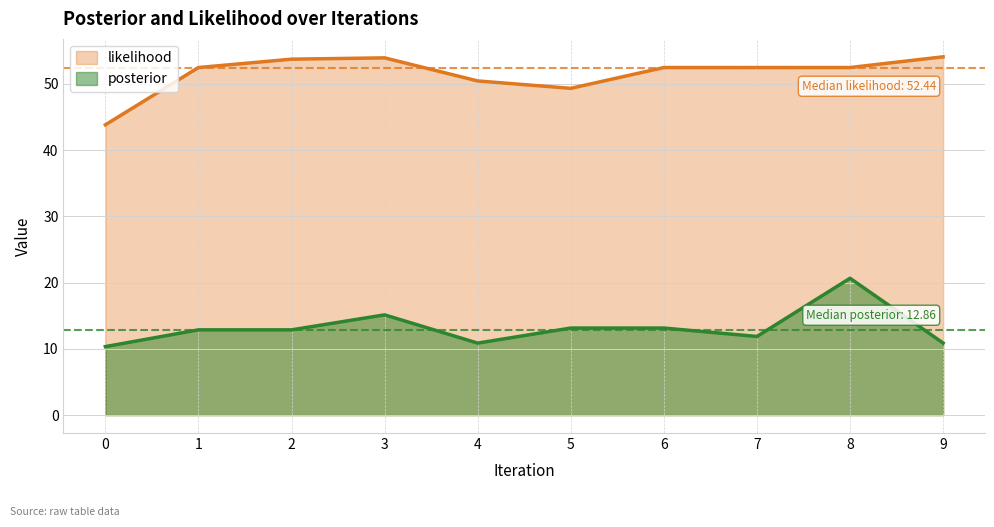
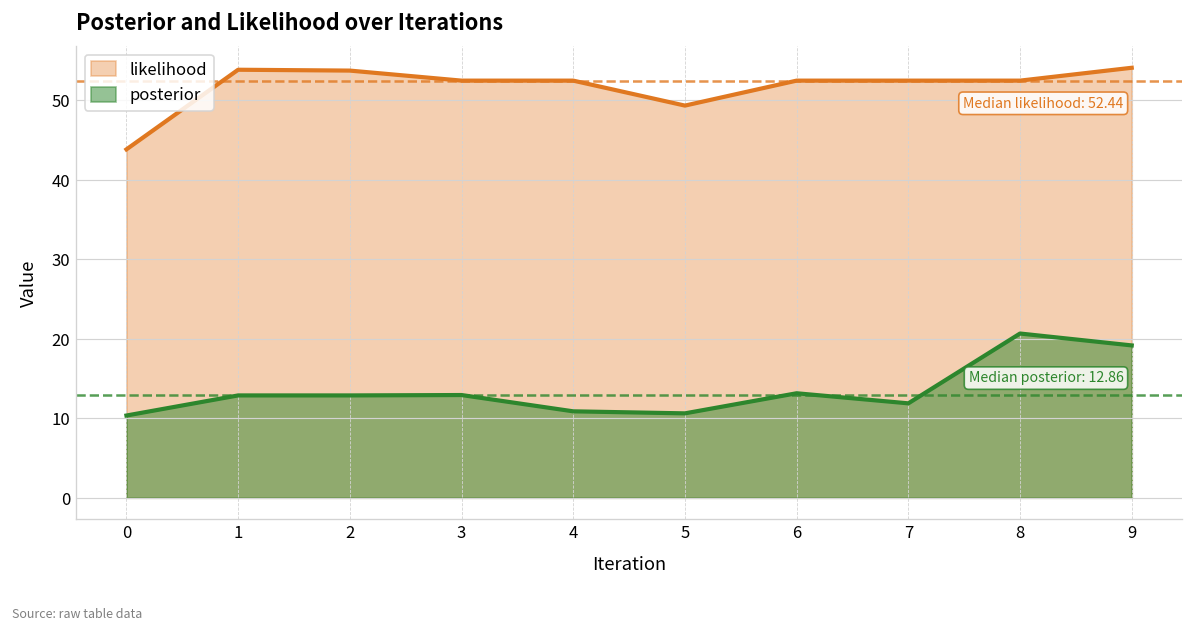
  {
    "likelihood": {
      "0": 44,
-     "1": 52,
+     "1": 54,
      "2": 54,
-     "3": 54,
-     "4": 50,
+     "3": 52,
+     "4": 52,
      "5": 49,
      "6": 52,
      "7": 52,
      "9": 54
    },
    "posterior": {
      "0": 10,
      "1": 13,
      "2": 13,
-     "3": 15,
+     "3": 13,
      "4": 11,
-     "5": 13,
+     "5": 11,
      "6": 13,
      "7": 12,
      "8": 21,
-     "9": 11
+     "9": 19
    }
  }
